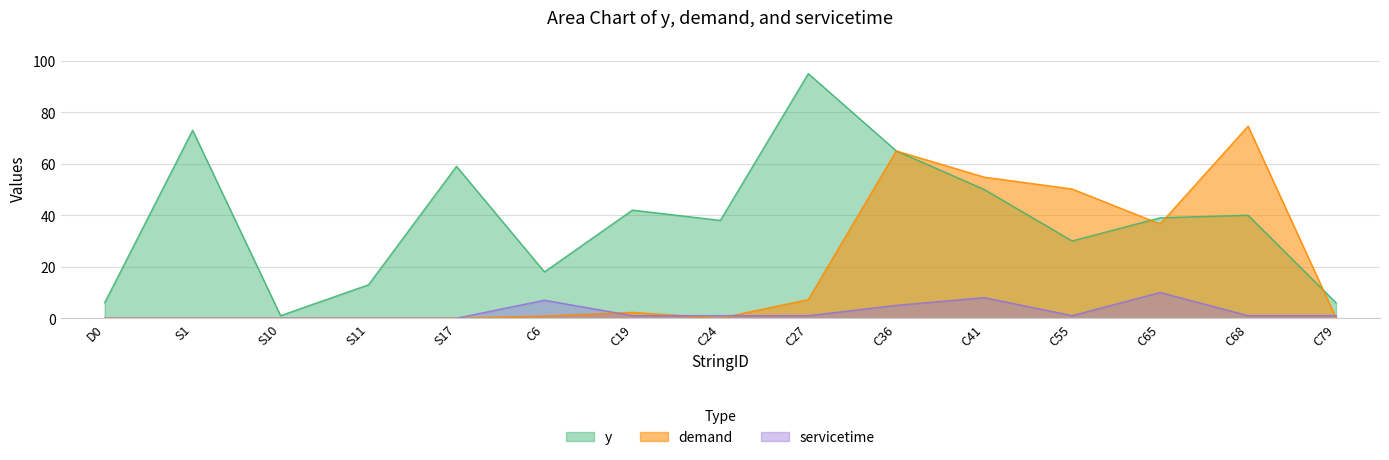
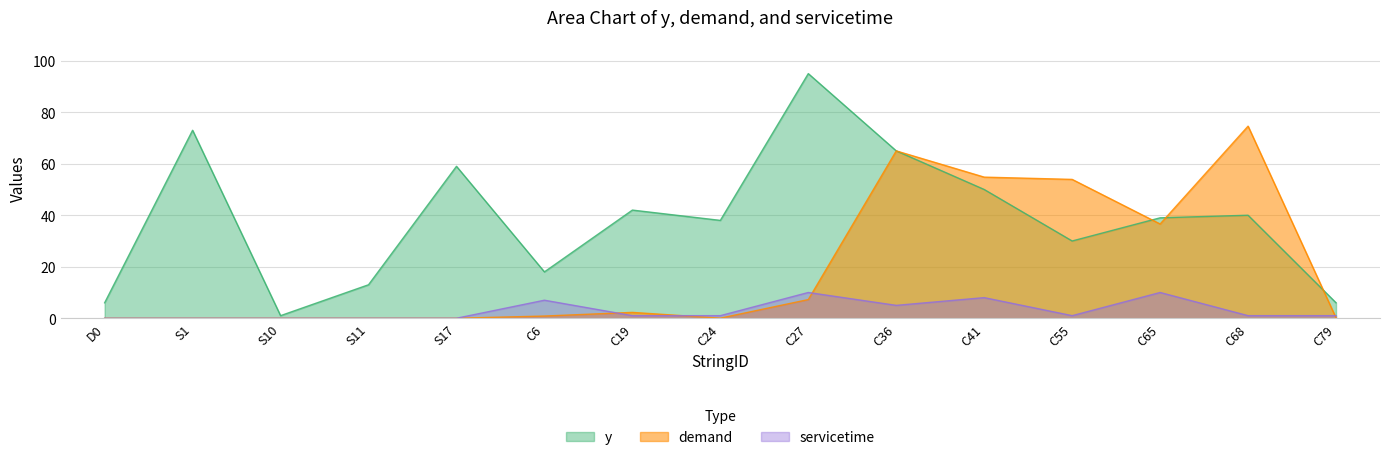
  {
    "y": {
      "D0": 6,
      "S1": 73,
      "S10": 1,
      "S11": 13,
      "S17": 59,
      "C6": 18,
      "C19": 42,
      "C24": 38,
      "C27": 95,
      "C41": 50,
      "C55": 30,
      "C65": 39,
      "C68": 40,
      "C79": 6
    },
    "demand": {
      "C6": 1,
      "C19": 2,
      "C27": 7,
      "C41": 55,
-     "C55": 50,
+     "C55": 54,
      "C65": 37,
      "C68": 75
    },
    "servicetime": {
      "C6": 7,
      "C19": 1,
-     "C27": 1,
+     "C27": 10,
      "C36": 5,
      "C41": 8,
      "C55": 1,
      "C65": 10,
      "C68": 1
    }
  }
